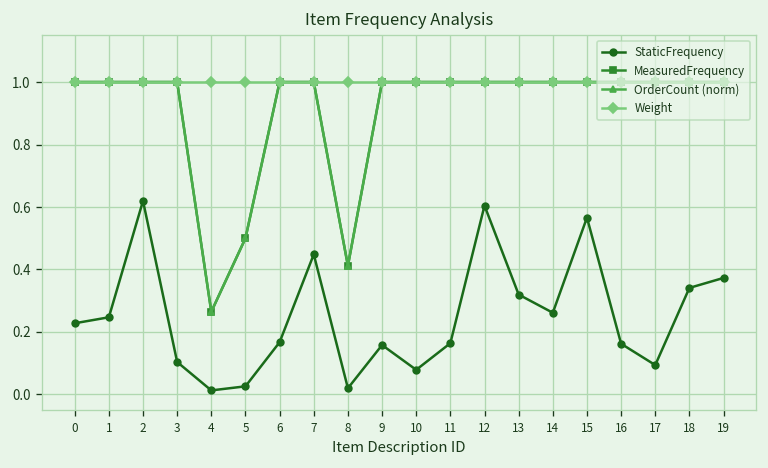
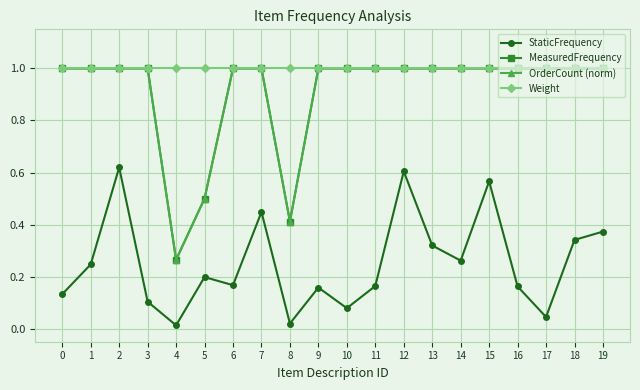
  {
    "StaticFrequency": {
-     "0": 0.23,
+     "0": 0.13,
      "1": 0.25,
      "2": 0.62,
      "3": 0.10,
      "4": 0.01,
-     "5": 0.03,
+     "5": 0.20,
      "6": 0.17,
      "7": 0.45,
      "8": 0.02,
      "9": 0.16,
      "10": 0.08,
      "11": 0.16,
      "12": 0.60,
      "13": 0.32,
      "14": 0.26,
      "15": 0.57,
      "16": 0.16,
-     "17": 0.09,
+     "17": 0.05,
      "18": 0.34,
      "19": 0.37
    },
    "OrderCount (norm)": {
      "4": 0.26,
      "5": 0.50,
      "8": 0.41
    },
    "Weight": {
      "4": 1.00,
      "5": 1.00,
      "8": 1.00
    }
  }
